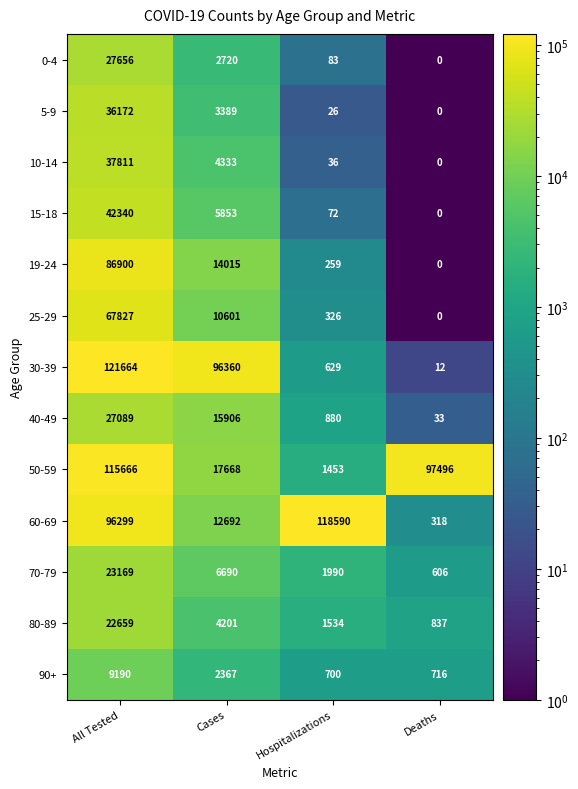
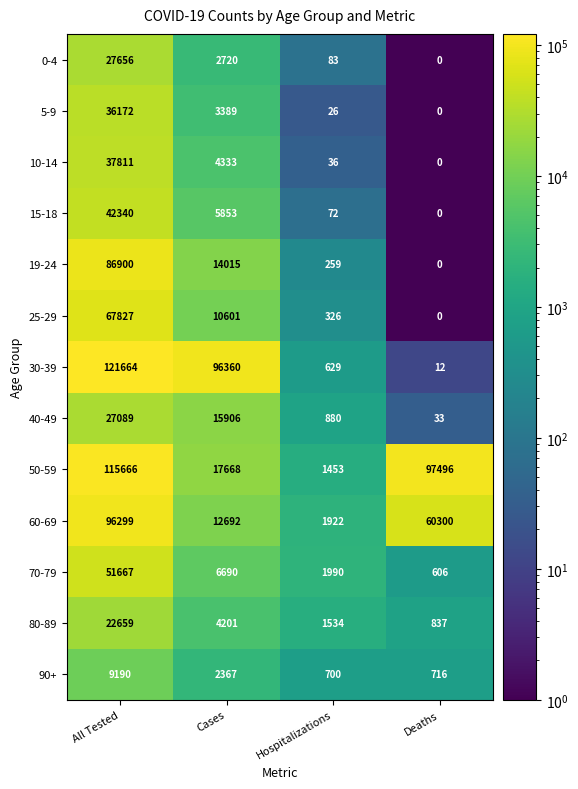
  {
    "0-4": {
      "All Tested": 27656,
      "Cases": 2720,
      "Hospitalizations": 83,
      "Deaths": 0
    },
    "5-9": {
      "All Tested": 36172,
      "Cases": 3389,
      "Hospitalizations": 26,
      "Deaths": 0
    },
    "10-14": {
      "All Tested": 37811,
      "Cases": 4333,
      "Hospitalizations": 36,
      "Deaths": 0
    },
    "15-18": {
      "All Tested": 42340,
      "Cases": 5853,
      "Hospitalizations": 72,
      "Deaths": 0
    },
    "19-24": {
      "All Tested": 86900,
      "Cases": 14015,
      "Hospitalizations": 259,
      "Deaths": 0
    },
    "25-29": {
      "All Tested": 67827,
      "Cases": 10601,
      "Hospitalizations": 326,
      "Deaths": 0
    },
    "30-39": {
      "All Tested": 121664,
      "Cases": 96360,
      "Hospitalizations": 629,
      "Deaths": 12
    },
    "40-49": {
      "All Tested": 27089,
      "Cases": 15906,
      "Hospitalizations": 880,
      "Deaths": 33
    },
    "50-59": {
      "All Tested": 115666,
      "Cases": 17668,
      "Hospitalizations": 1453,
      "Deaths": 97496
    },
    "60-69": {
      "All Tested": 96299,
      "Cases": 12692,
-     "Hospitalizations": 118590,
-     "Deaths": 318
+     "Hospitalizations": 1922,
+     "Deaths": 60300
    },
    "70-79": {
-     "All Tested": 23169,
+     "All Tested": 51667,
      "Cases": 6690,
      "Hospitalizations": 1990,
      "Deaths": 606
    },
    "80-89": {
      "All Tested": 22659,
      "Cases": 4201,
      "Hospitalizations": 1534,
      "Deaths": 837
    },
    "90+": {
      "All Tested": 9190,
      "Cases": 2367,
      "Hospitalizations": 700,
      "Deaths": 716
    }
  }
